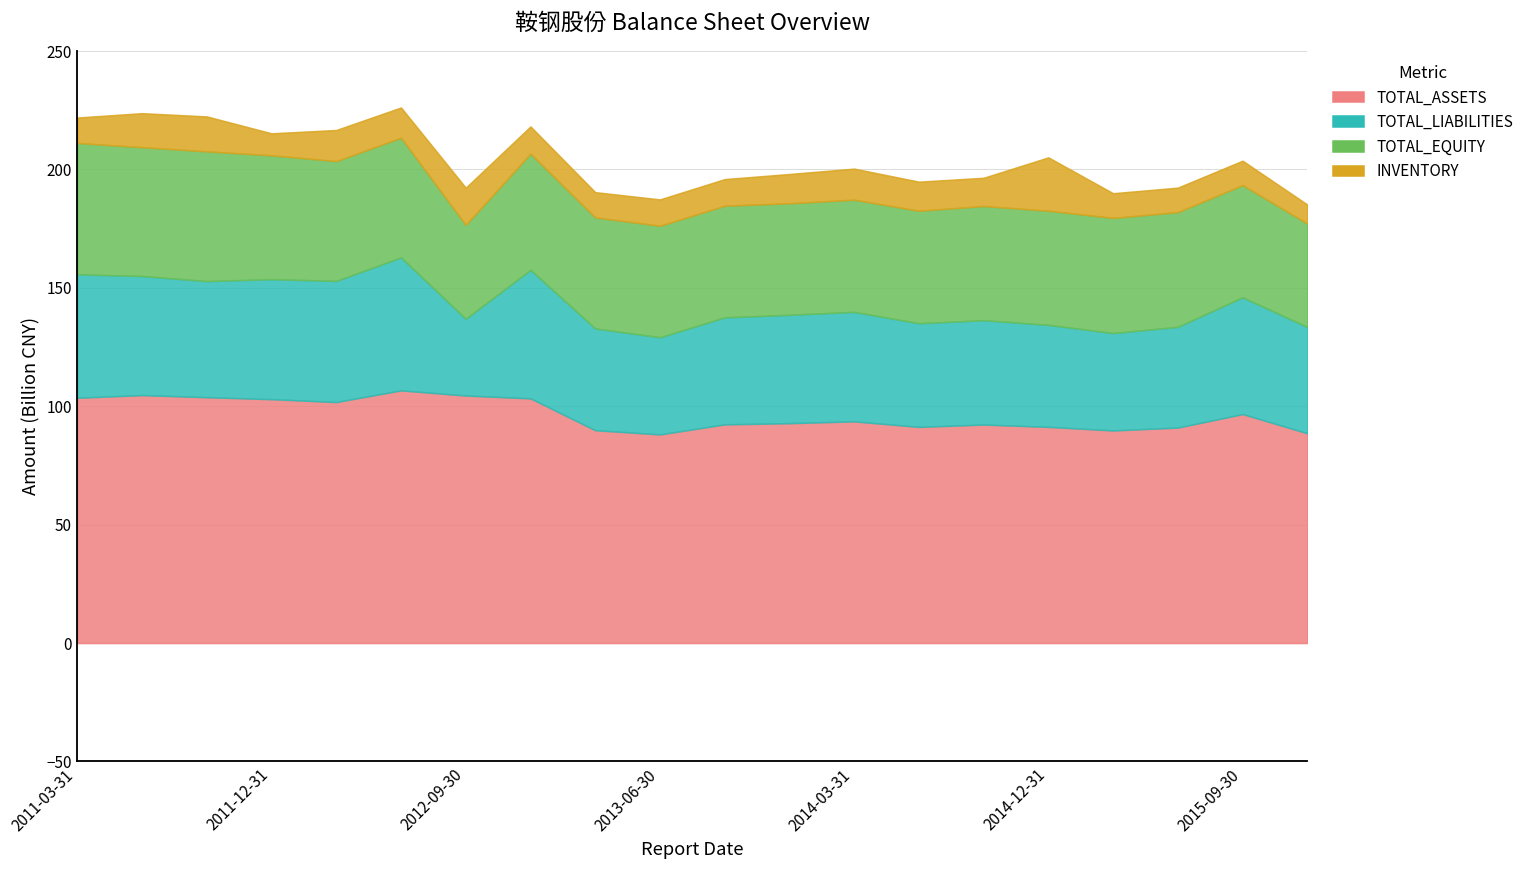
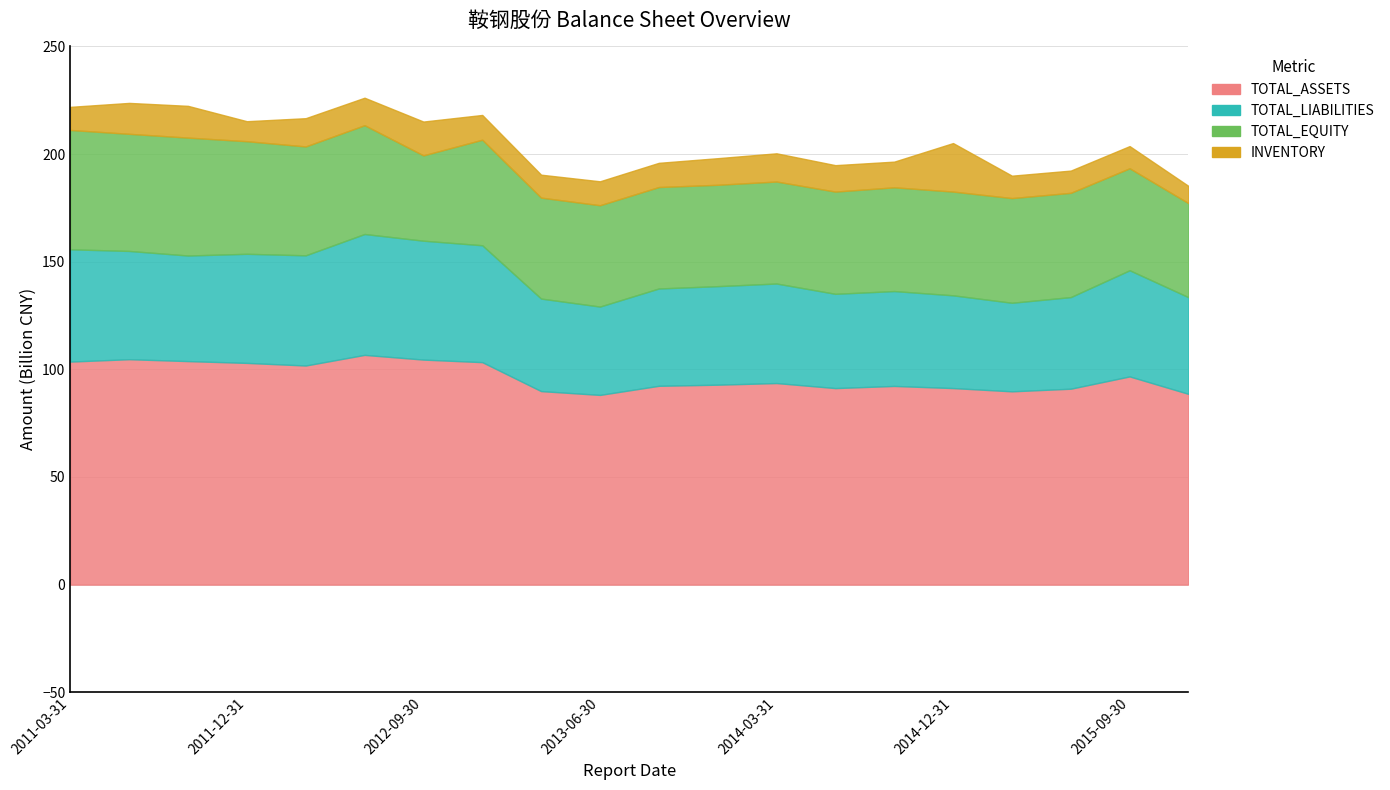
  {
    "TOTAL_ASSETS": {
      "2011-03-31": 104,
      "2011-12-31": 103,
      "2012-09-30": 105,
      "2013-06-30": 88,
      "2014-03-31": 94,
      "2014-12-31": 91,
      "2015-09-30": 97
    },
    "TOTAL_LIABILITIES": {
      "2011-03-31": 52,
      "2011-12-31": 51,
-     "2012-09-30": 32,
+     "2012-09-30": 55,
      "2013-06-30": 41,
      "2014-03-31": 46,
      "2014-12-31": 43,
      "2015-09-30": 49
    },
    "TOTAL_EQUITY": {
      "2011-03-31": 55,
      "2011-12-31": 52,
      "2012-09-30": 40,
      "2013-06-30": 47,
      "2014-03-31": 47,
      "2014-12-31": 48,
      "2015-09-30": 47
    },
    "INVENTORY": {
      "2011-03-31": 11,
      "2011-12-31": 9,
      "2012-09-30": 16,
      "2013-06-30": 11,
      "2014-03-31": 13,
      "2014-12-31": 23,
      "2015-09-30": 10
    }
  }
